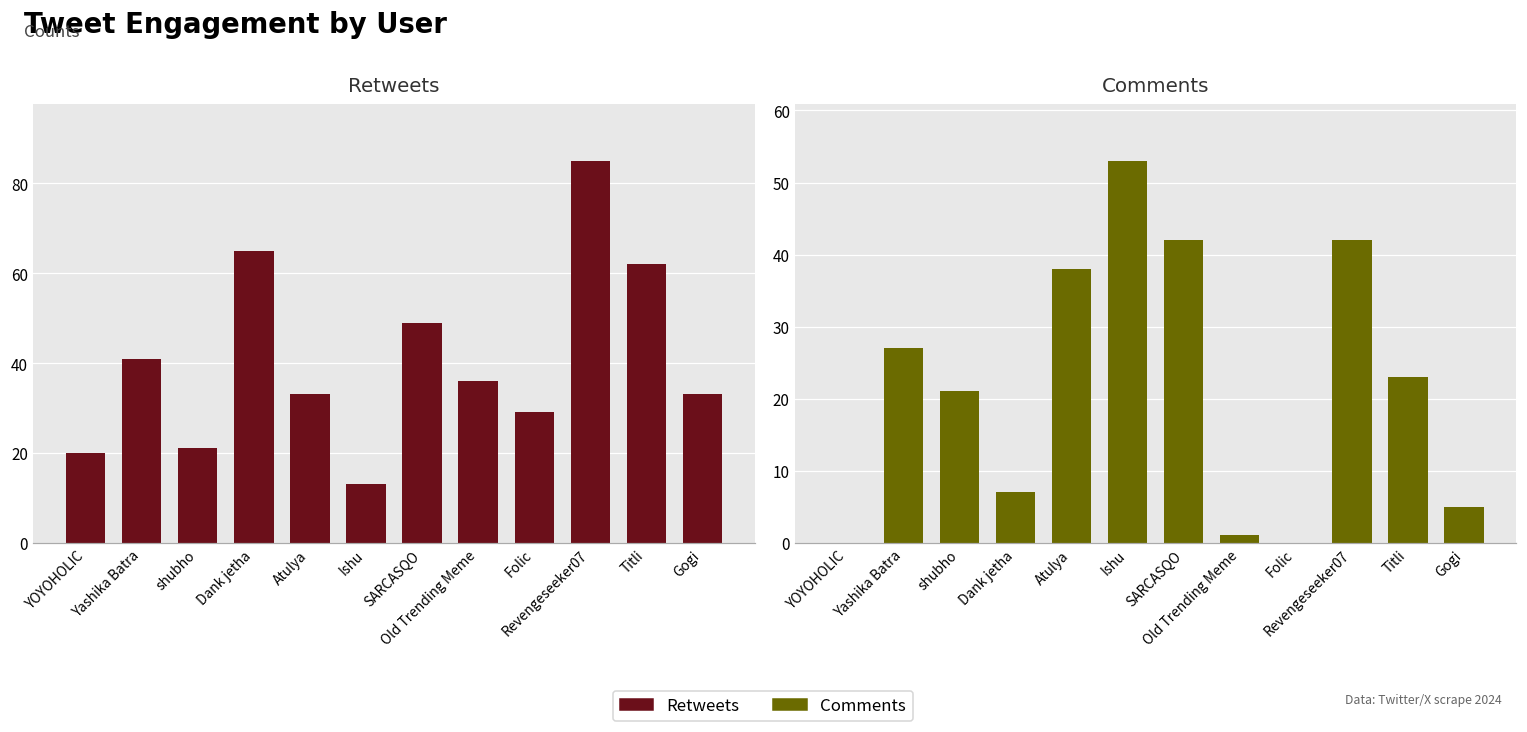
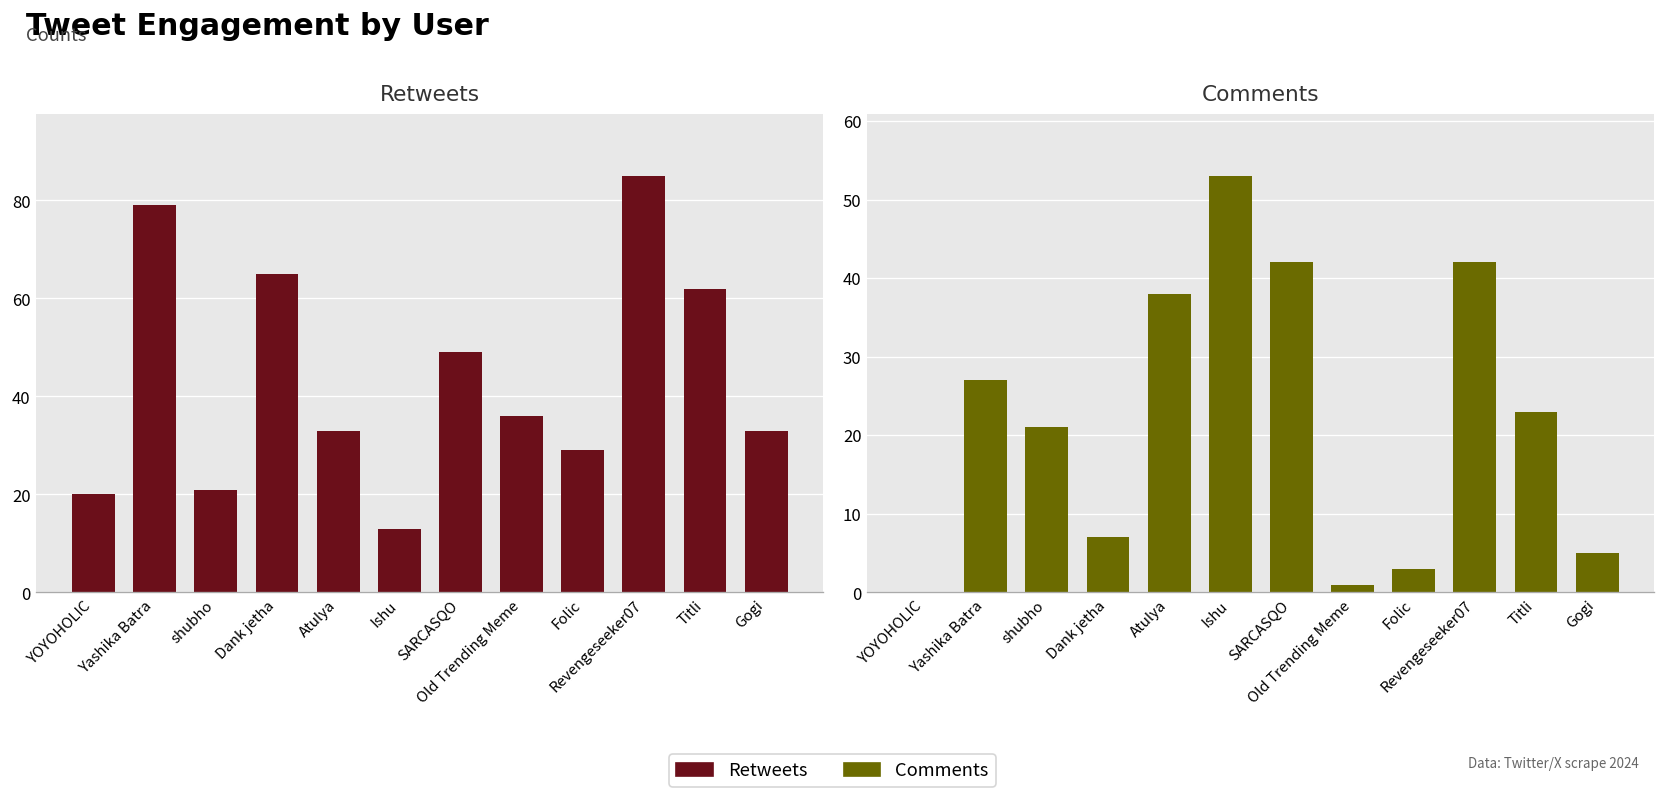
  {
    "Retweets": {
      "YOYOHOLIC": 20,
-     "Yashika Batra": 41,
+     "Yashika Batra": 79,
      "shubho": 21,
      "Dank jetha": 65,
      "Atulya": 33,
      "Ishu": 13,
      "SARCASQO": 49,
      "Old Trending Meme": 36,
      "Folic": 29,
      "Revengeseeker07": 85,
      "Titli": 62,
      "Gogi": 33
    },
    "Comments": {
      "YOYOHOLIC": 0,
      "Yashika Batra": 27,
      "shubho": 21,
      "Dank jetha": 7,
      "Atulya": 38,
      "Ishu": 53,
      "SARCASQO": 42,
      "Old Trending Meme": 1,
-     "Folic": 0,
+     "Folic": 3,
      "Revengeseeker07": 42,
      "Titli": 23,
      "Gogi": 5
    }
  }
